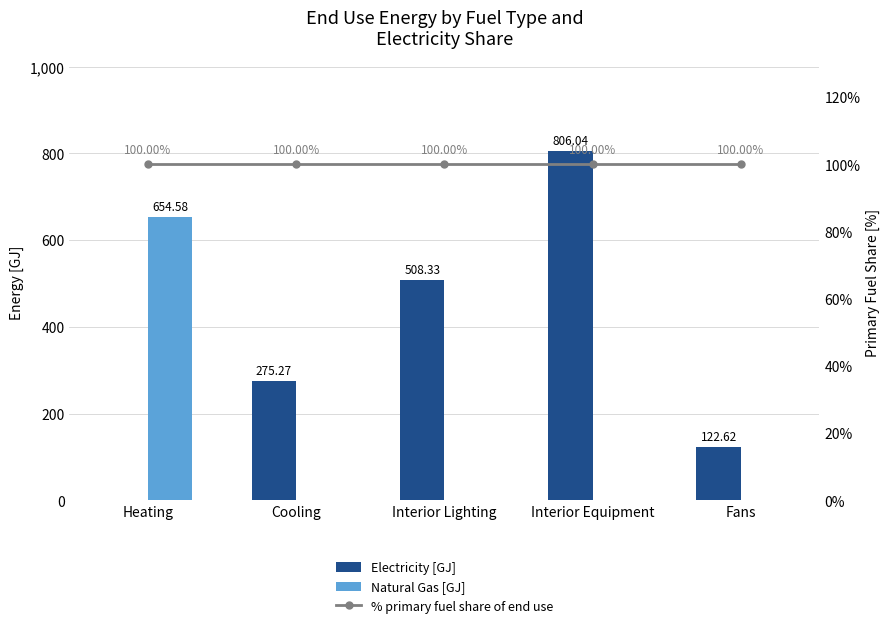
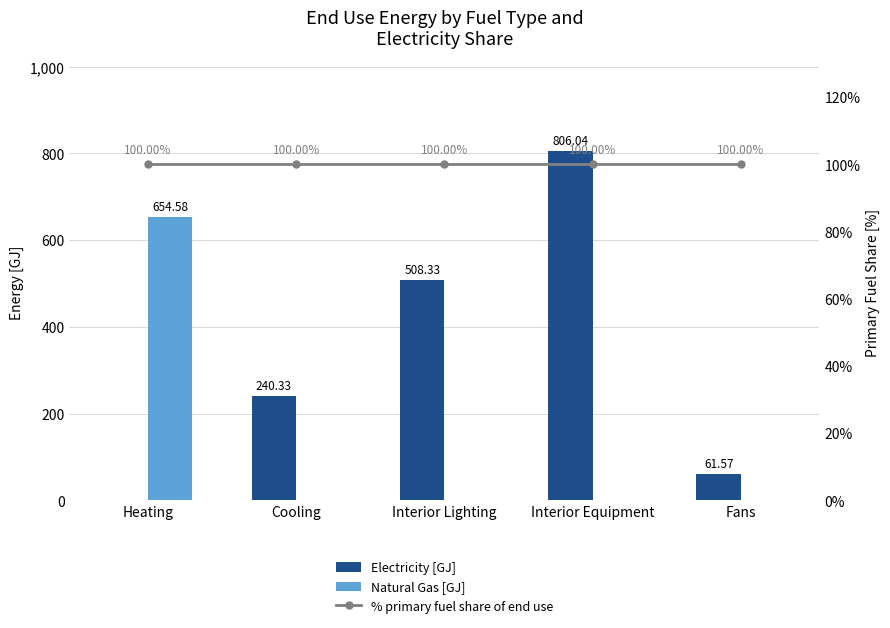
  {
    "Electricity [GJ]": {
-     "Cooling": "275.27",
+     "Cooling": "240.33",
      "Interior Lighting": "508.33",
-     "Fans": "122.62"
+     "Fans": "61.57"
    },
    "Natural Gas [GJ]": {
      "Heating": "654.58"
    },
    "% primary fuel share of end use": {
      "Heating": "100.00%",
      "Cooling": "100.00%",
      "Interior Lighting": "100.00%",
      "Interior Equipment": "100.00%",
      "Fans": "100.00%"
    }
  }
